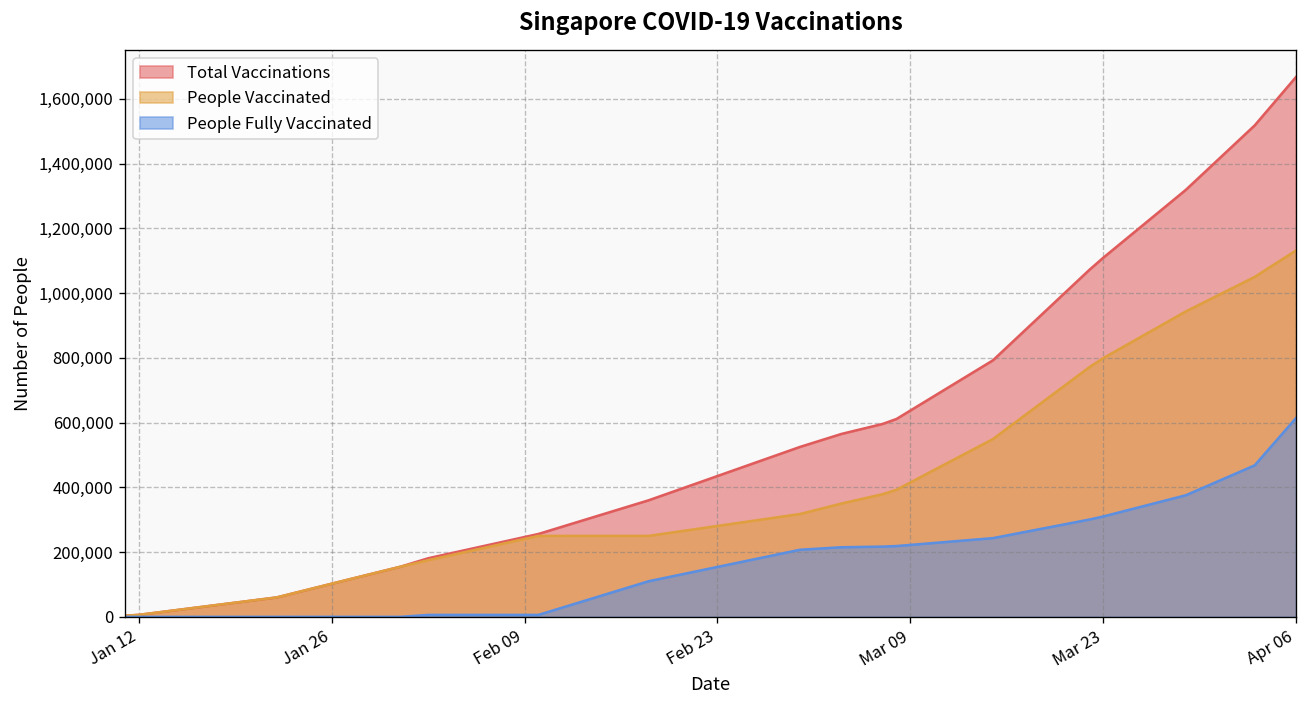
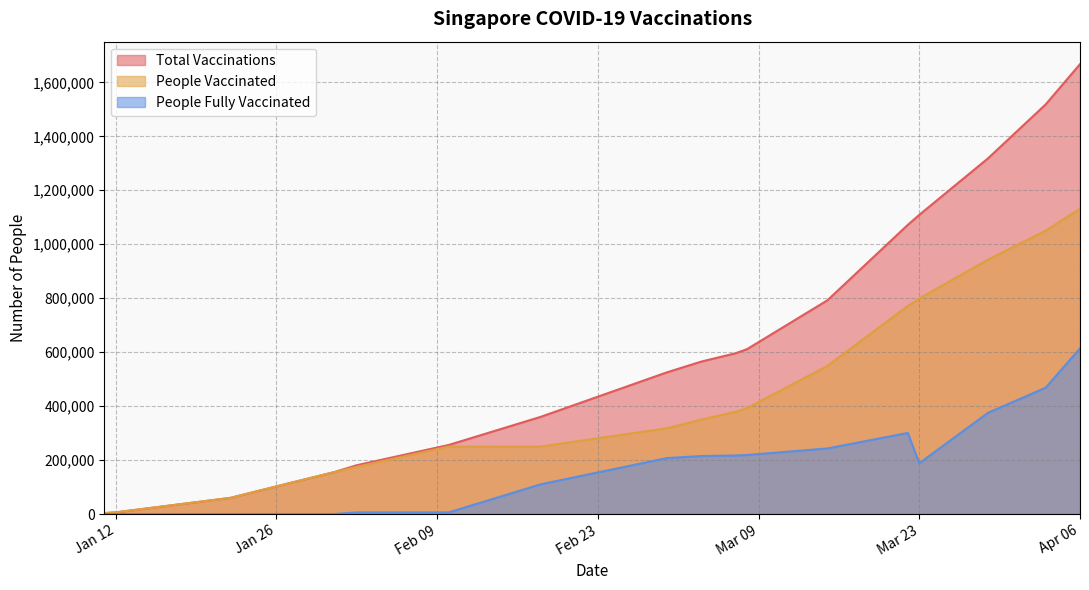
  {
    "People Fully Vaccinated": {
-     "Mar 23": "310,000",
+     "Mar 23": "190,000",
      "Apr 06": "610,000"
    }
  }
